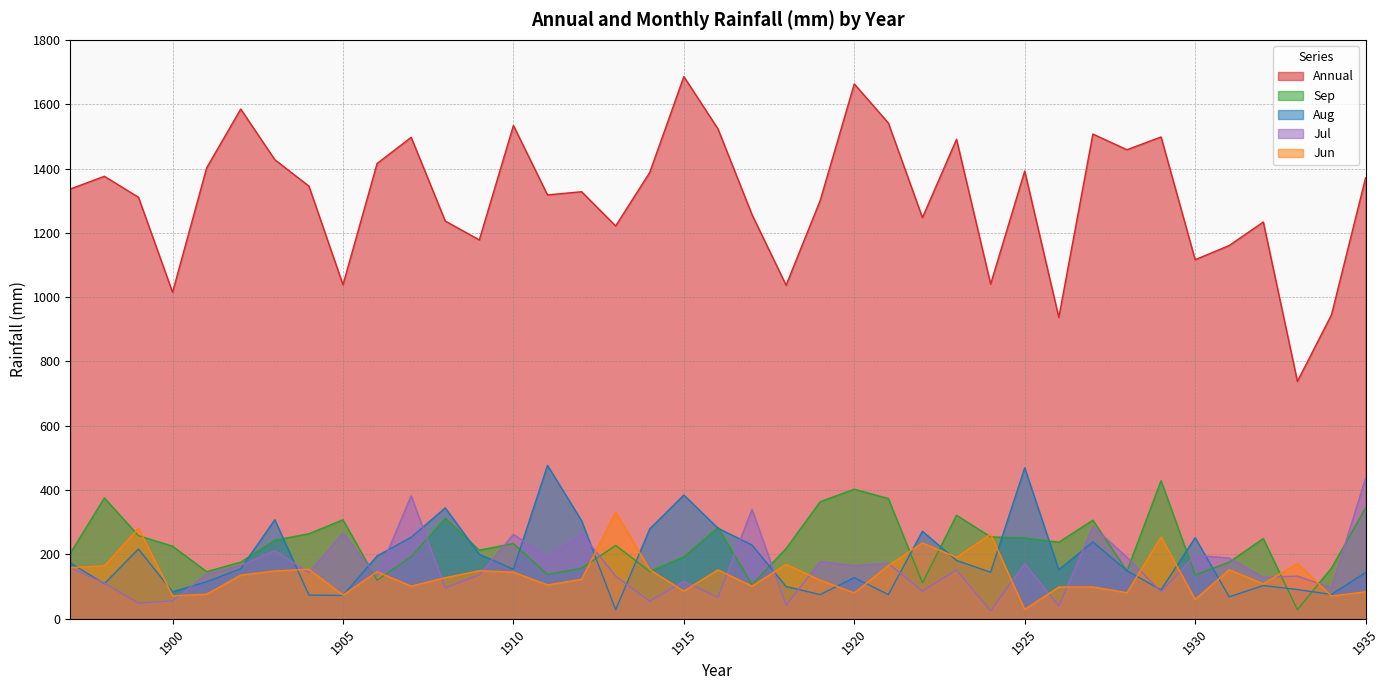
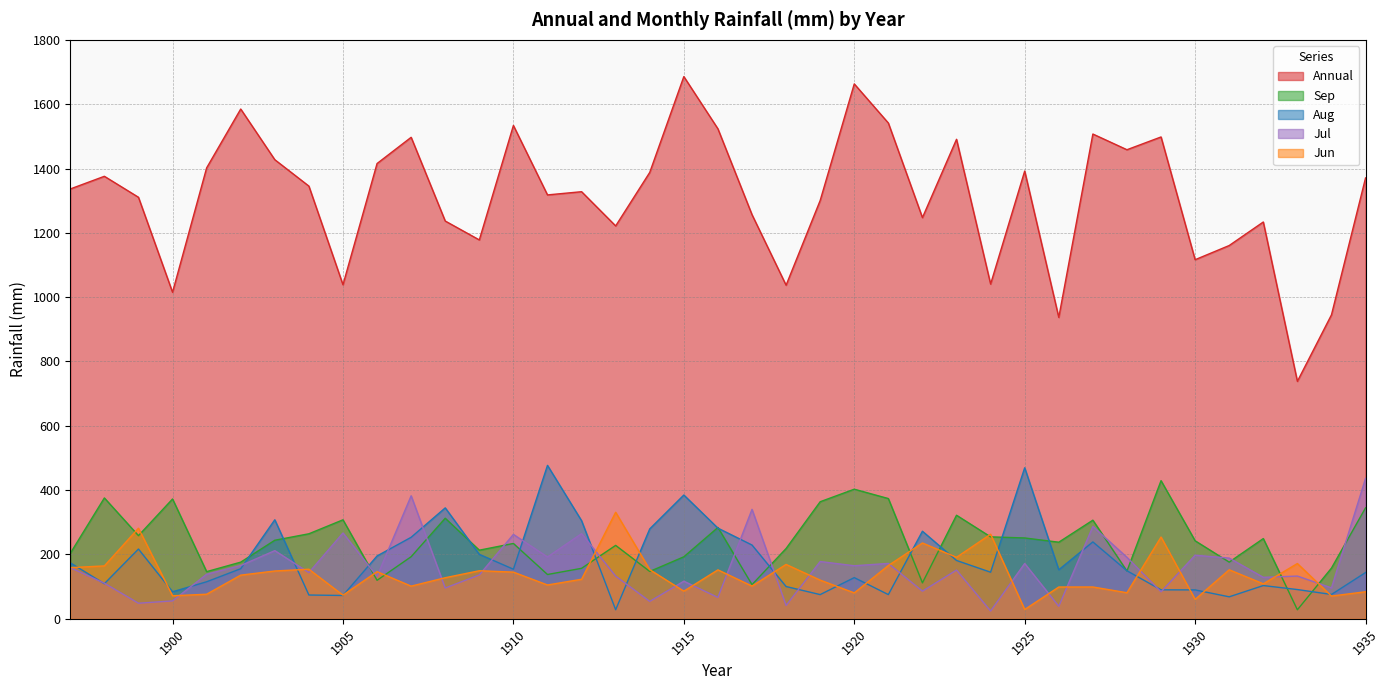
  {
    "Annual": {
      "1900": 1020,
      "1905": 1040,
      "1910": 1530,
      "1915": 1690,
      "1920": 1660,
      "1925": 1390,
      "1930": 1120,
      "1935": 1370
    },
    "Sep": {
-     "1900": 230,
+     "1900": 370,
      "1905": 310,
      "1910": 230,
      "1915": 190,
      "1920": 400,
      "1925": 250,
-     "1930": 140,
+     "1930": 240,
      "1935": 350
    },
    "Aug": {
      "1900": 80,
      "1910": 150,
      "1915": 380,
      "1920": 130,
      "1925": 470,
-     "1930": 250,
+     "1930": 90,
      "1935": 140
    },
    "Jul": {
      "1900": 60,
      "1905": 270,
      "1910": 260,
      "1915": 120,
      "1920": 170,
      "1925": 170,
      "1930": 200,
      "1935": 440
    },
    "Jun": {
      "1900": 70,
      "1910": 150,
      "1915": 90,
      "1920": 80,
      "1925": 30,
      "1930": 60,
      "1935": 80
    }
  }
